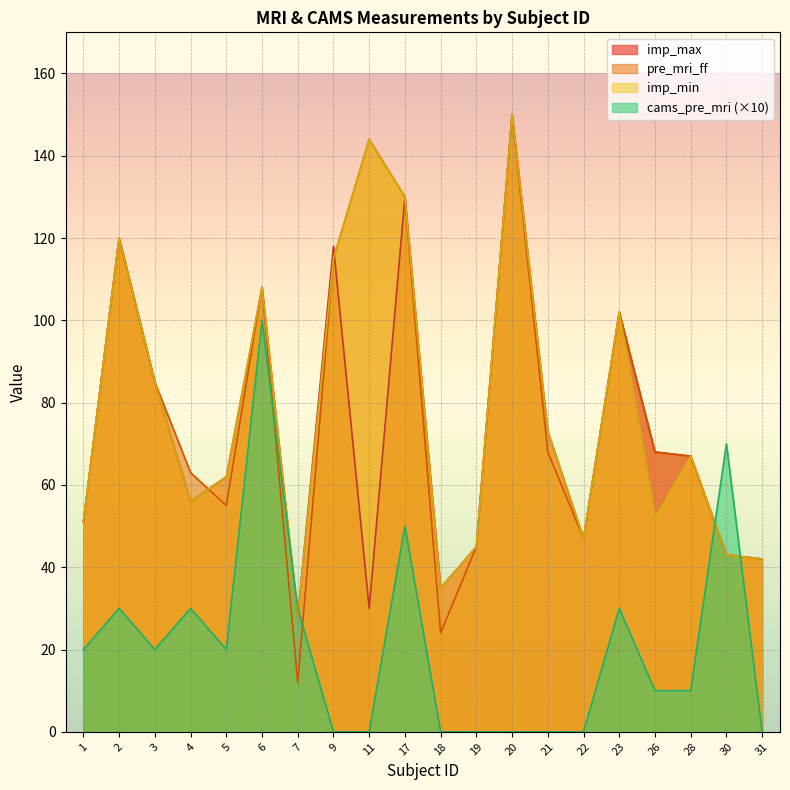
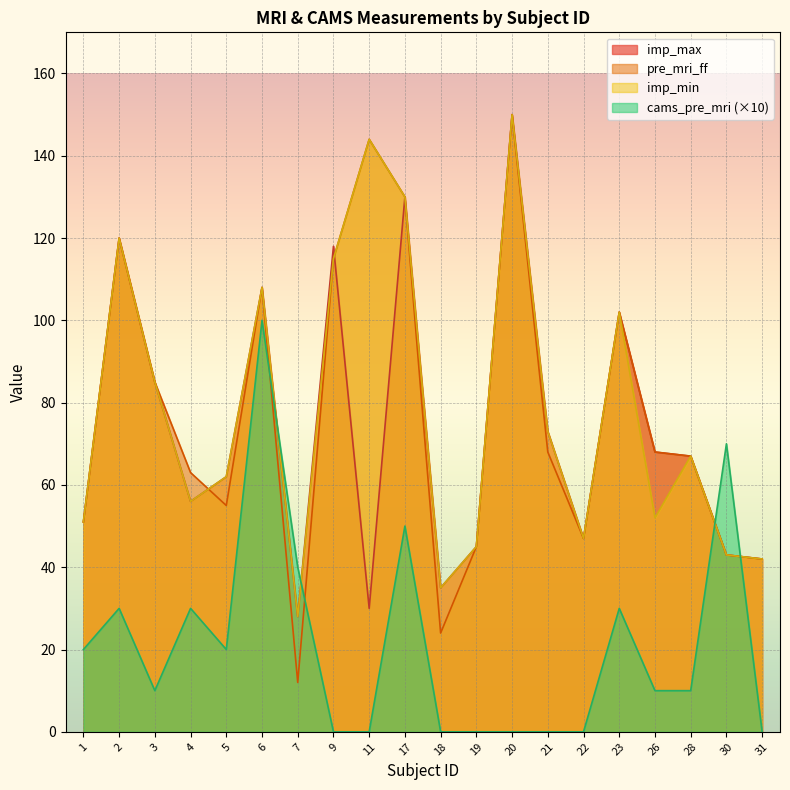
  {
    "imp_min": {
      "26": 52
    },
    "cams_pre_mri (×10)": {
      "1": 20,
      "2": 30,
-     "3": 20,
+     "3": 10,
      "4": 30,
      "5": 20,
      "6": 100,
-     "7": 30,
+     "7": 40,
      "9": 0,
      "11": 0,
      "17": 50,
      "18": 0,
      "19": 0,
      "20": 0,
      "21": 0,
      "22": 0,
      "23": 30,
      "26": 10,
      "28": 10,
      "30": 70,
      "31": 0
    }
  }
